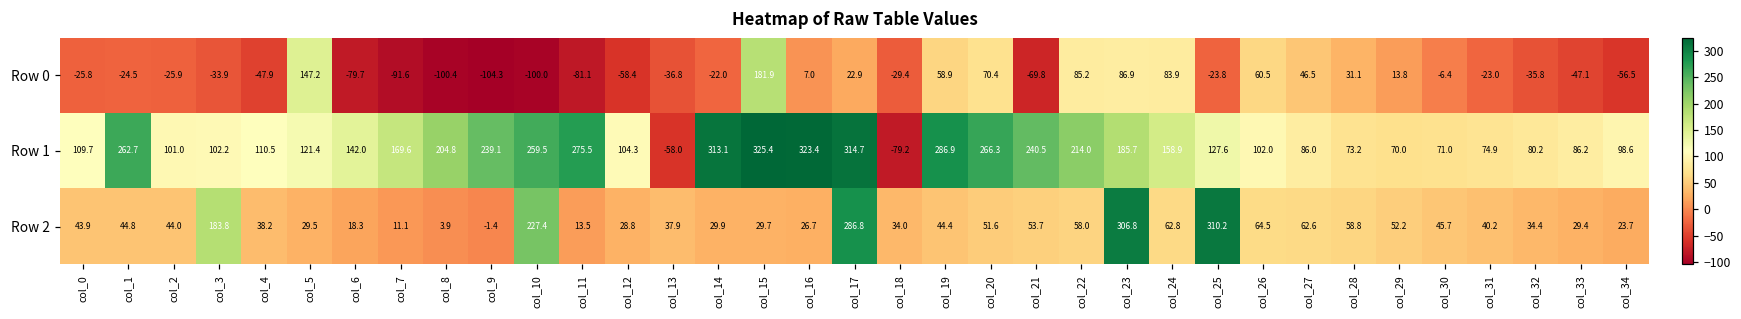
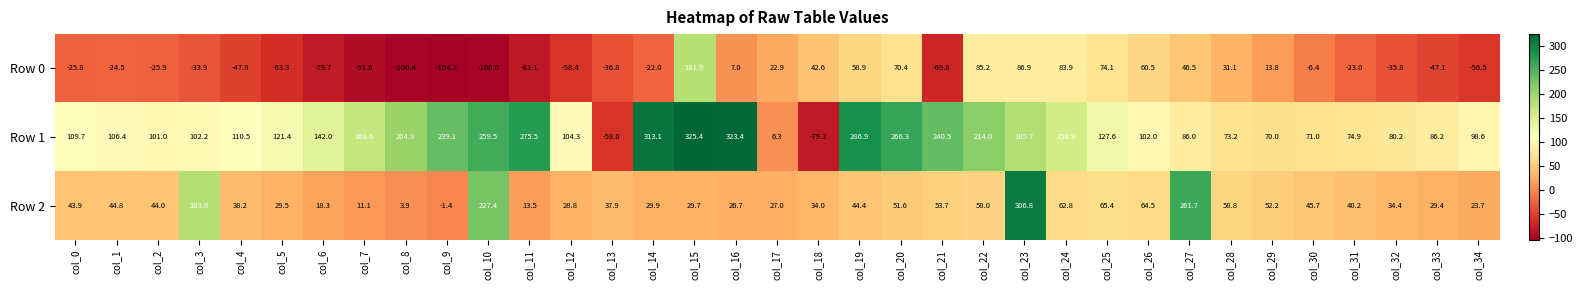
  {
    "Row 0": {
      "col_0": -25.8,
      "col_1": -24.5,
      "col_2": -25.9,
      "col_3": -33.9,
      "col_4": -47.9,
-     "col_5": 147.2,
+     "col_5": -63.3,
      "col_6": -79.7,
      "col_7": -91.6,
      "col_8": -100.4,
      "col_9": -104.3,
      "col_10": -100.0,
      "col_11": -81.1,
      "col_12": -58.4,
      "col_13": -36.8,
      "col_14": -22.0,
      "col_15": 181.9,
      "col_16": 7.0,
      "col_17": 22.9,
-     "col_18": -29.4,
+     "col_18": 42.6,
      "col_19": 58.9,
      "col_20": 70.4,
      "col_21": -69.8,
      "col_22": 85.2,
      "col_23": 86.9,
      "col_24": 83.9,
-     "col_25": -23.8,
+     "col_25": 74.1,
      "col_26": 60.5,
      "col_27": 46.5,
      "col_28": 31.1,
      "col_29": 13.8,
      "col_30": -6.4,
      "col_31": -23.0,
      "col_32": -35.8,
      "col_33": -47.1,
      "col_34": -56.5
    },
    "Row 1": {
      "col_0": 109.7,
-     "col_1": 262.7,
+     "col_1": 106.4,
      "col_2": 101.0,
      "col_3": 102.2,
      "col_4": 110.5,
      "col_5": 121.4,
      "col_6": 142.0,
      "col_7": 169.6,
      "col_8": 204.8,
      "col_9": 239.1,
      "col_10": 259.5,
      "col_11": 275.5,
      "col_12": 104.3,
      "col_13": -58.0,
      "col_14": 313.1,
      "col_15": 325.4,
      "col_16": 323.4,
-     "col_17": 314.7,
+     "col_17": 6.3,
      "col_18": -79.2,
      "col_19": 286.9,
      "col_20": 266.3,
      "col_21": 240.5,
      "col_22": 214.0,
      "col_23": 185.7,
      "col_24": 158.9,
      "col_25": 127.6,
      "col_26": 102.0,
      "col_27": 86.0,
      "col_28": 73.2,
      "col_29": 70.0,
      "col_30": 71.0,
      "col_31": 74.9,
      "col_32": 80.2,
      "col_33": 86.2,
      "col_34": 98.6
    },
    "Row 2": {
      "col_0": 43.9,
      "col_1": 44.8,
      "col_2": 44.0,
      "col_3": 183.8,
      "col_4": 38.2,
      "col_5": 29.5,
      "col_6": 18.3,
      "col_7": 11.1,
      "col_8": 3.9,
      "col_9": -1.4,
      "col_10": 227.4,
      "col_11": 13.5,
      "col_12": 28.8,
      "col_13": 37.9,
      "col_14": 29.9,
      "col_15": 29.7,
      "col_16": 26.7,
-     "col_17": 286.8,
+     "col_17": 27.0,
      "col_18": 34.0,
      "col_19": 44.4,
      "col_20": 51.6,
      "col_21": 53.7,
      "col_22": 58.0,
      "col_23": 306.8,
      "col_24": 62.8,
-     "col_25": 310.2,
+     "col_25": 65.4,
      "col_26": 64.5,
-     "col_27": 62.6,
+     "col_27": 261.7,
      "col_28": 58.8,
      "col_29": 52.2,
      "col_30": 45.7,
      "col_31": 40.2,
      "col_32": 34.4,
      "col_33": 29.4,
      "col_34": 23.7
    }
  }
